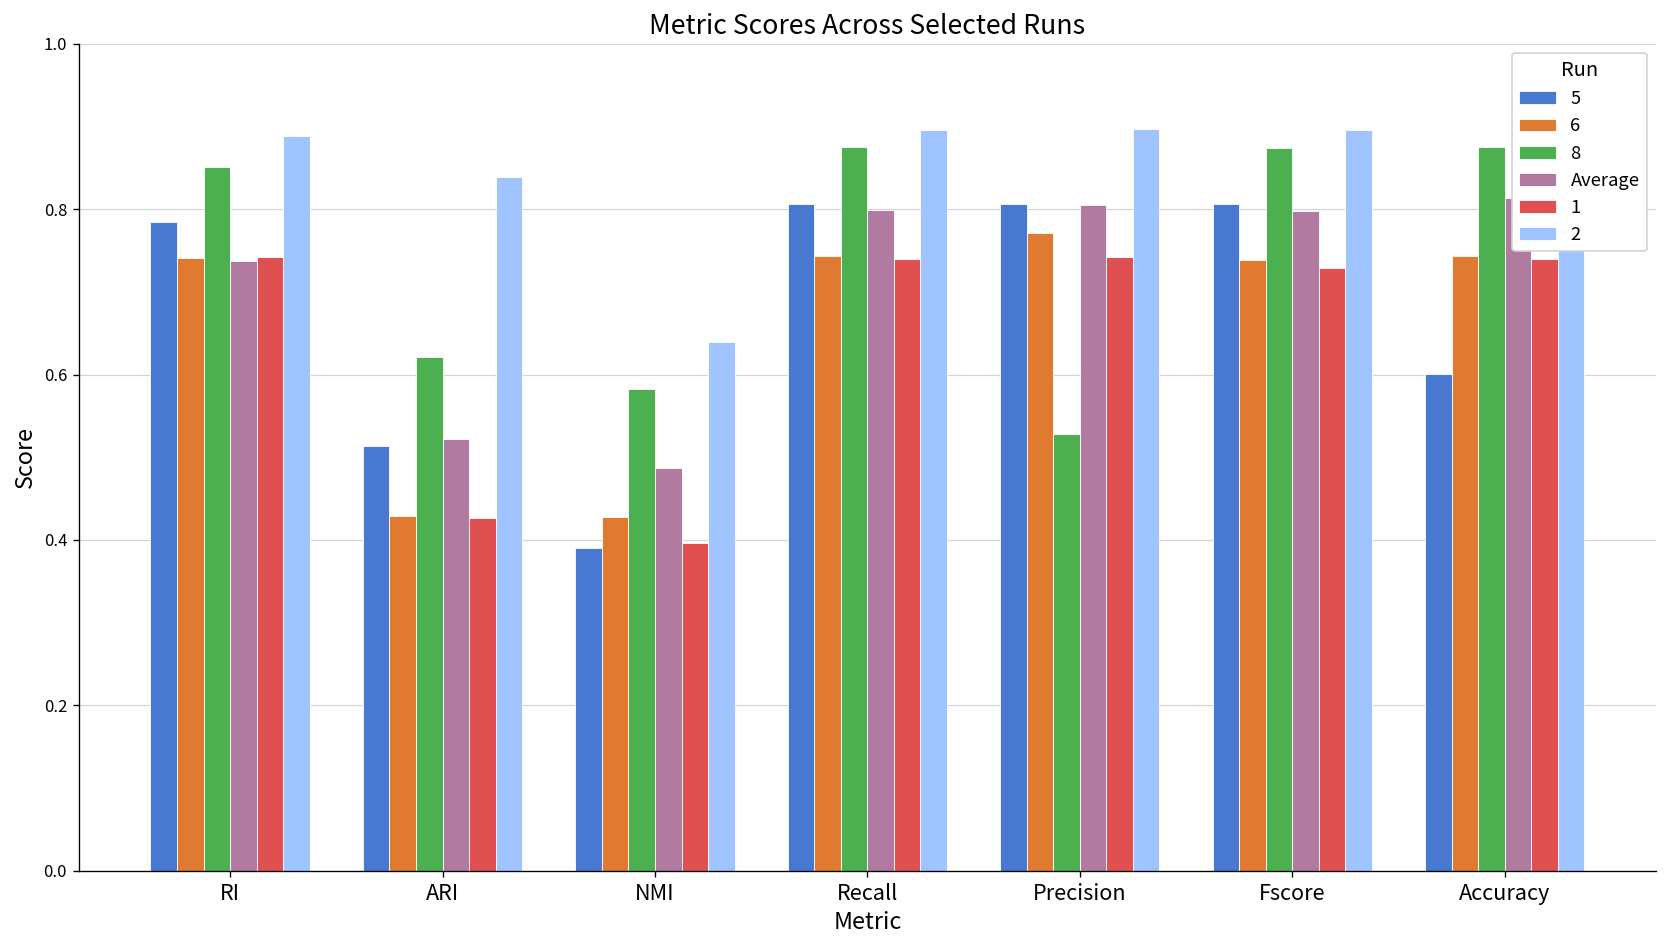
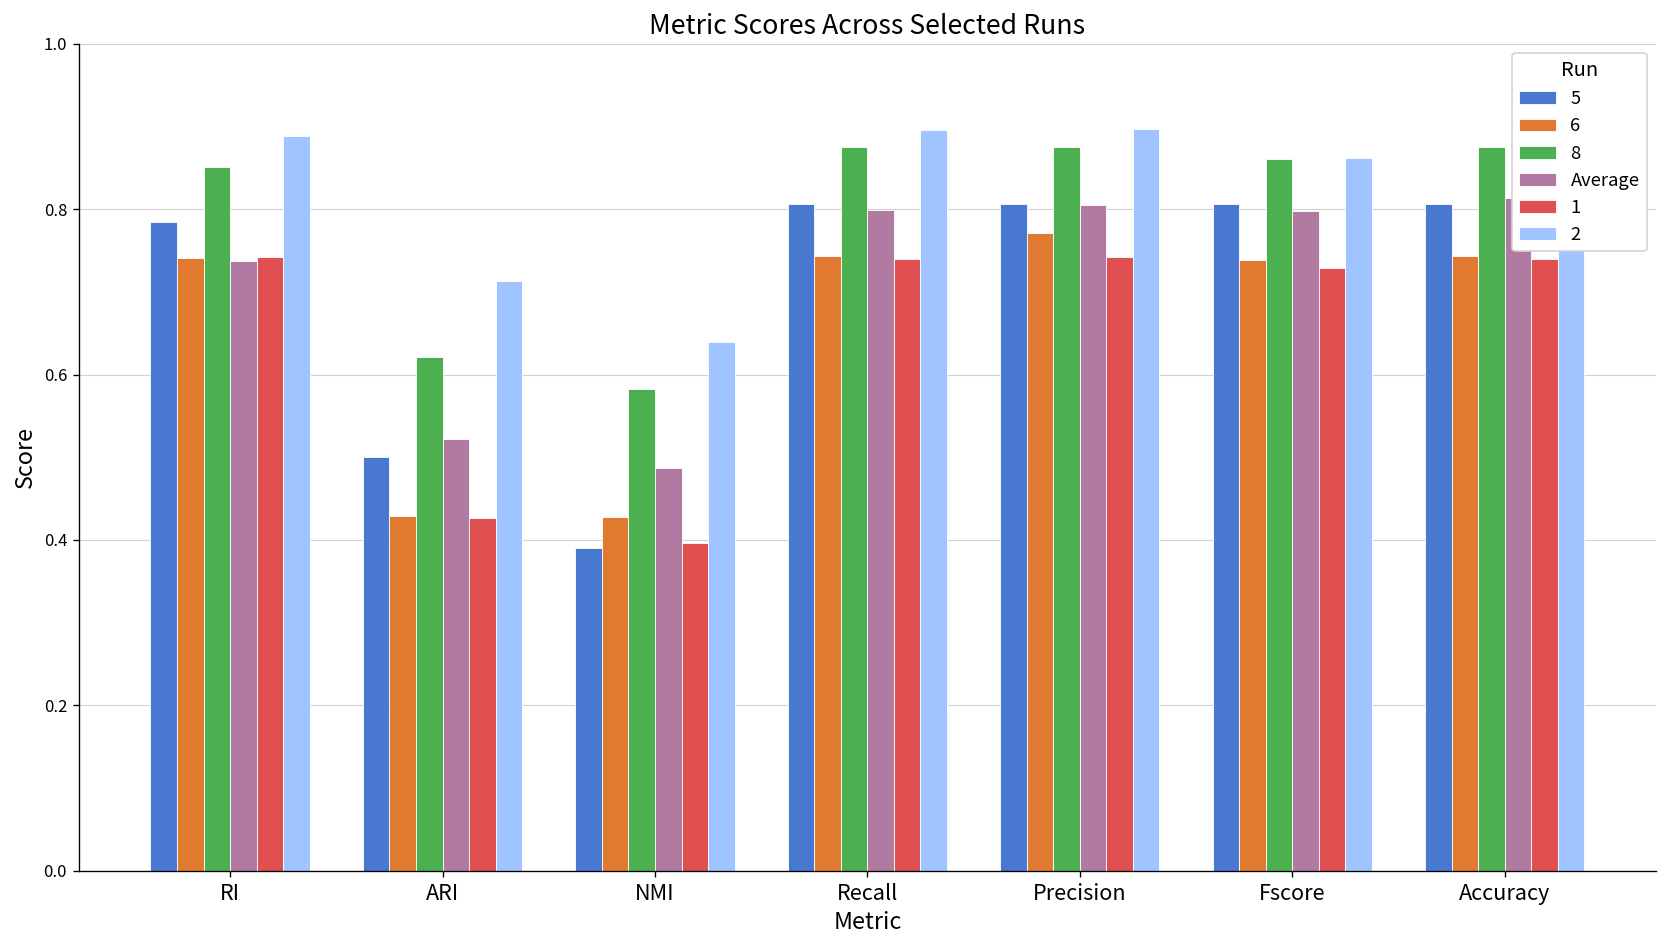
  {
    "5": {
      "RI": 0.78,
-     "ARI": 0.51,
+     "ARI": 0.50,
      "NMI": 0.39,
      "Recall": 0.81,
      "Precision": 0.81,
      "Fscore": 0.81,
-     "Accuracy": 0.60
+     "Accuracy": 0.81
    },
    "8": {
      "RI": 0.85,
      "ARI": 0.62,
      "NMI": 0.58,
      "Recall": 0.88,
-     "Precision": 0.53,
-     "Fscore": 0.87,
+     "Precision": 0.87,
+     "Fscore": 0.86,
      "Accuracy": 0.88
    },
    "Average": {
      "RI": 0.74,
      "ARI": 0.52,
      "NMI": 0.49,
      "Recall": 0.80,
      "Precision": 0.80,
      "Fscore": 0.80
    },
    "2": {
      "RI": 0.89,
-     "ARI": 0.84,
+     "ARI": 0.71,
      "NMI": 0.64,
      "Recall": 0.90,
      "Precision": 0.90,
-     "Fscore": 0.90
+     "Fscore": 0.86
    }
  }
